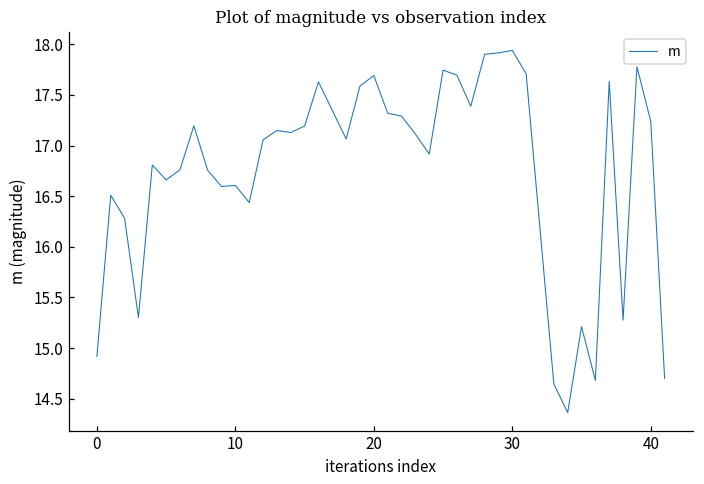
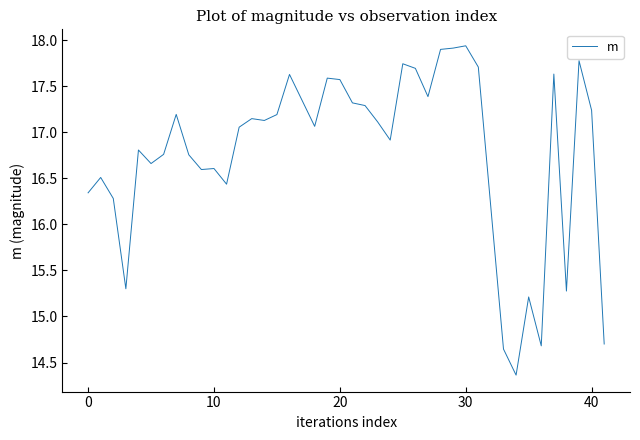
  {
-   "0": 14.9,
+   "0": 16.3,
    "10": 16.6,
-   "20": 17.7,
+   "20": 17.6,
    "30": 17.9,
    "40": 17.2
  }
